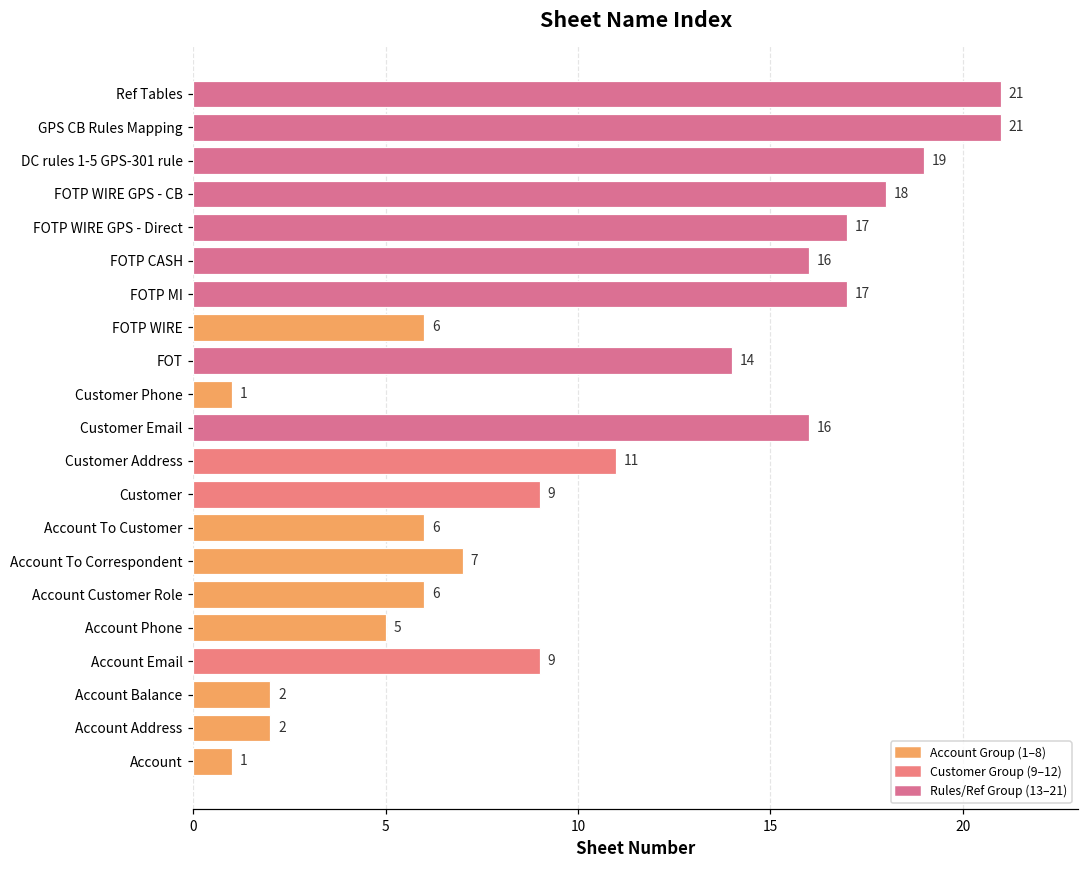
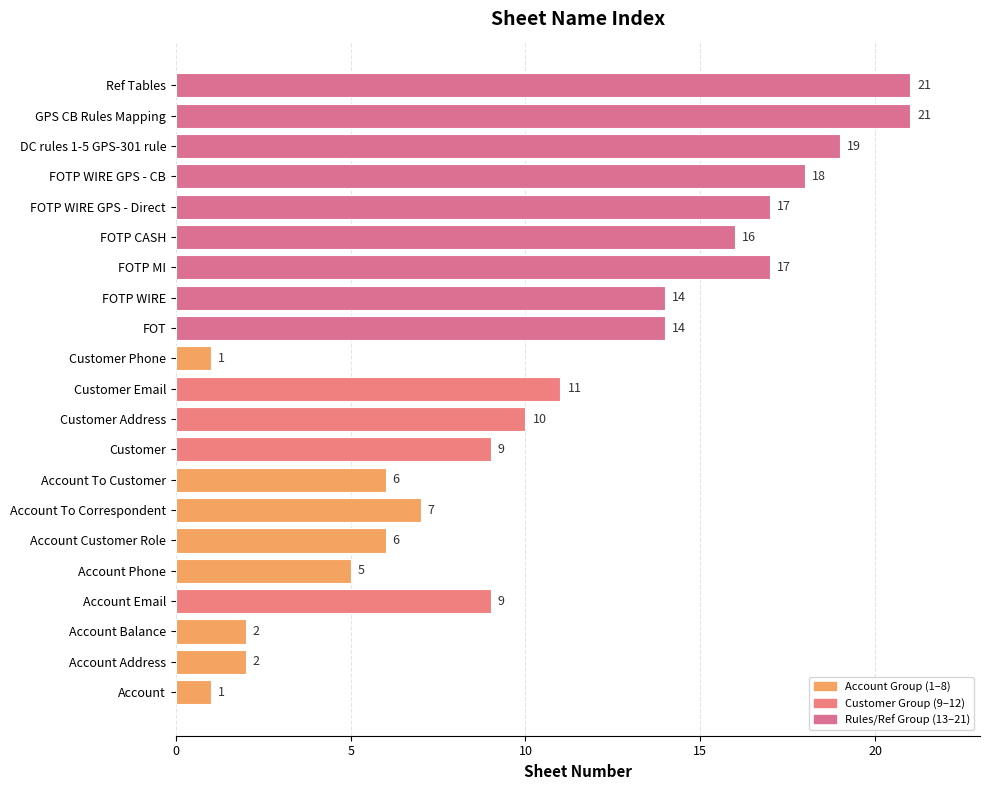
  {
    "Ref Tables": 21,
    "GPS CB Rules Mapping": 21,
    "DC rules 1-5 GPS-301 rule": 19,
    "FOTP WIRE GPS - CB": 18,
    "FOTP WIRE GPS - Direct": 17,
    "FOTP CASH": 16,
    "FOTP MI": 17,
-   "FOTP WIRE": 6,
+   "FOTP WIRE": 14,
    "FOT": 14,
    "Customer Phone": 1,
-   "Customer Email": 16,
-   "Customer Address": 11,
+   "Customer Email": 11,
+   "Customer Address": 10,
    "Customer": 9,
    "Account To Customer": 6,
    "Account To Correspondent": 7,
    "Account Customer Role": 6,
    "Account Phone": 5,
    "Account Email": 9,
    "Account Balance": 2,
    "Account Address": 2,
    "Account": 1
  }
